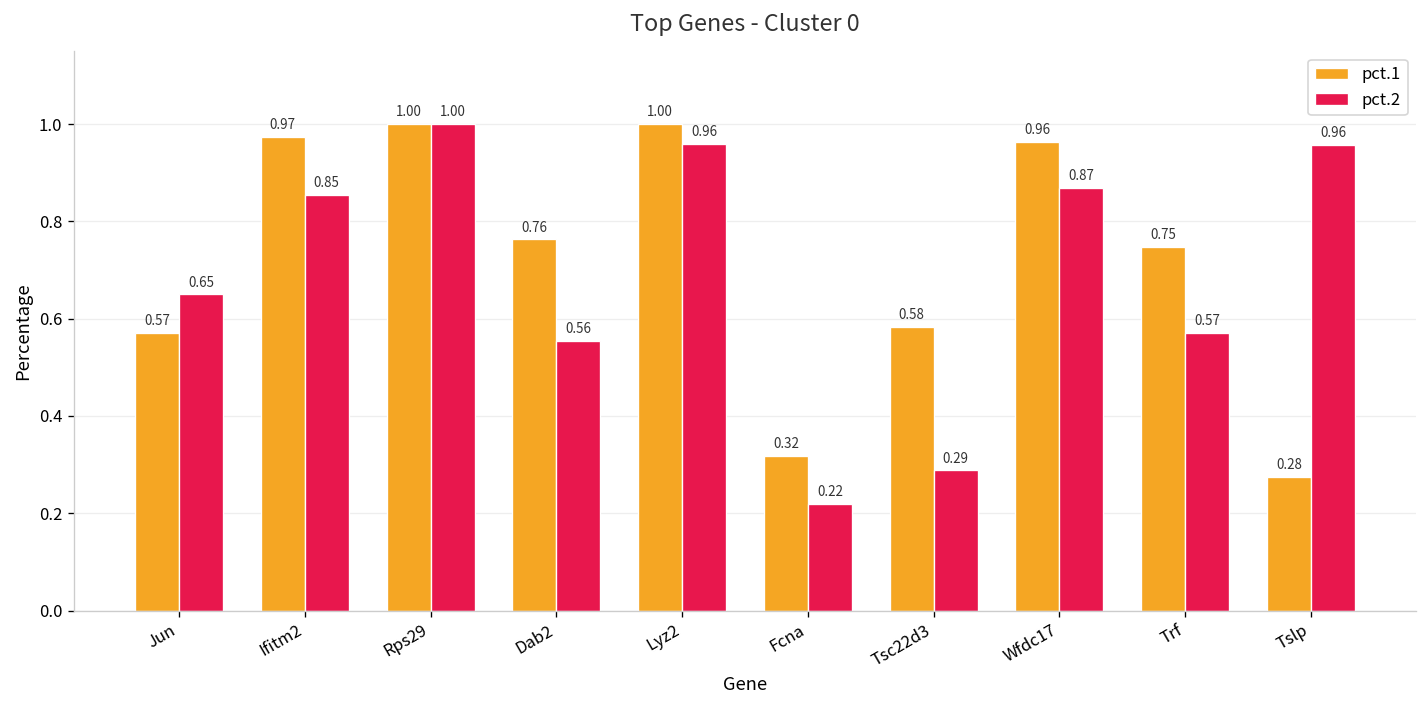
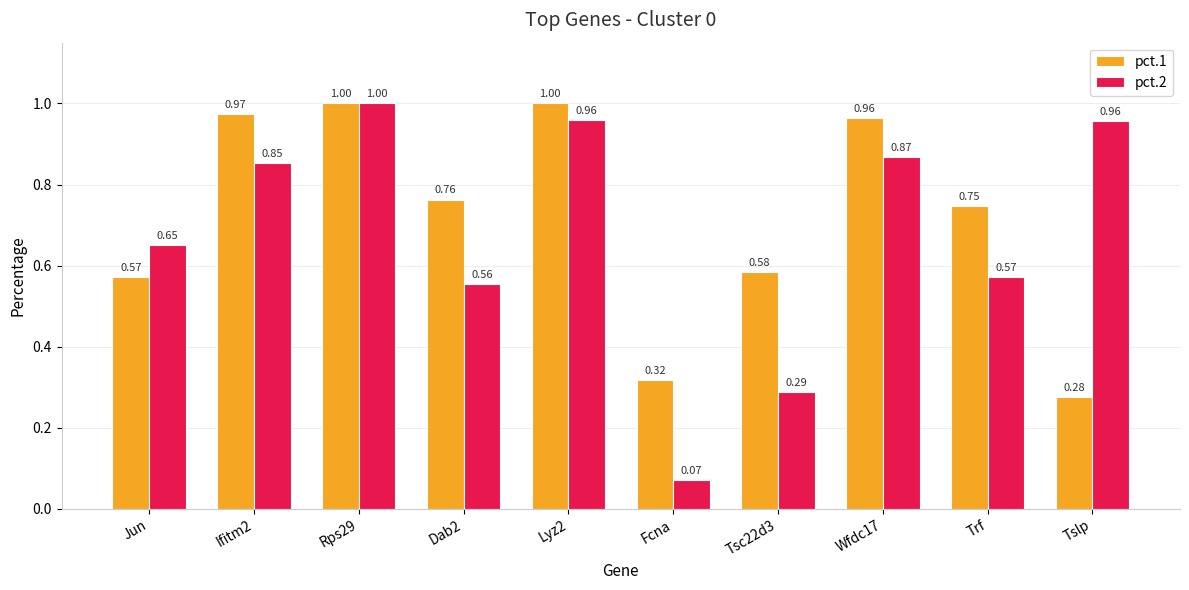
  {
    "pct.1": {
      "Jun": 0.57,
      "Ifitm2": 0.97,
      "Rps29": 1.00,
      "Dab2": 0.76,
      "Lyz2": 1.00,
      "Fcna": 0.32,
      "Tsc22d3": 0.58,
      "Wfdc17": 0.96,
      "Trf": 0.75,
      "Tslp": 0.28
    },
    "pct.2": {
      "Jun": 0.65,
      "Ifitm2": 0.85,
      "Rps29": 1.00,
      "Dab2": 0.56,
      "Lyz2": 0.96,
-     "Fcna": 0.22,
+     "Fcna": 0.07,
      "Tsc22d3": 0.29,
      "Wfdc17": 0.87,
      "Trf": 0.57,
      "Tslp": 0.96
    }
  }
